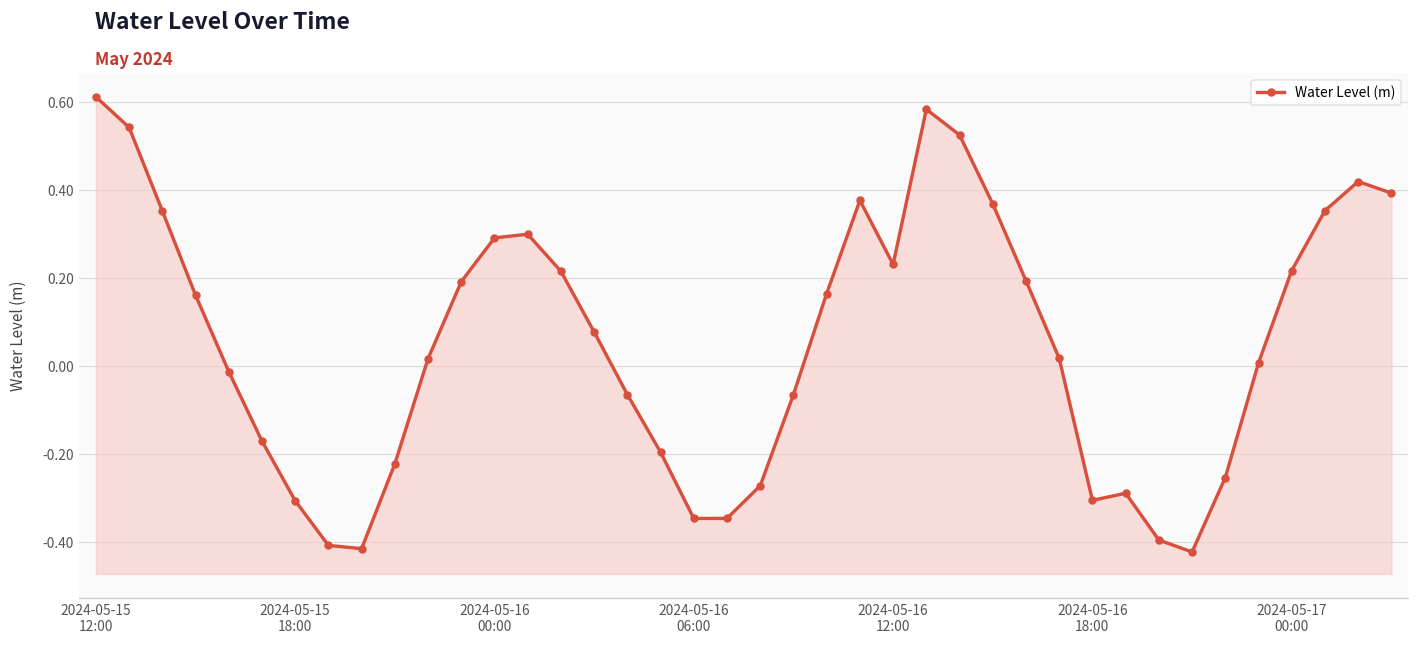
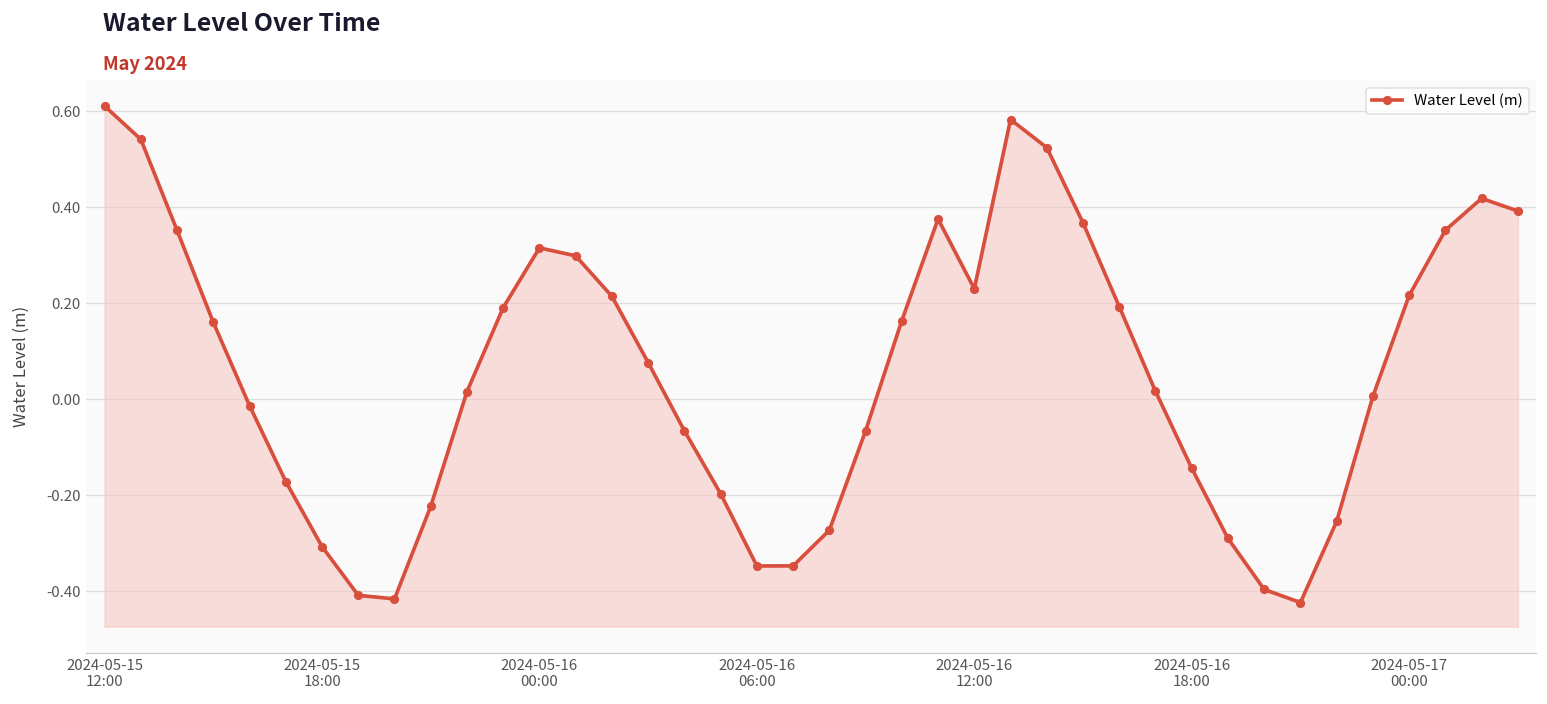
  {
    "2024-05-15 12:00": 0.61,
    "2024-05-15 18:00": -0.31,
-   "2024-05-16 00:00": 0.29,
+   "2024-05-16 00:00": 0.32,
    "2024-05-16 06:00": -0.35,
    "2024-05-16 12:00": 0.23,
-   "2024-05-16 18:00": -0.31,
+   "2024-05-16 18:00": -0.14,
    "2024-05-17 00:00": 0.22
  }
